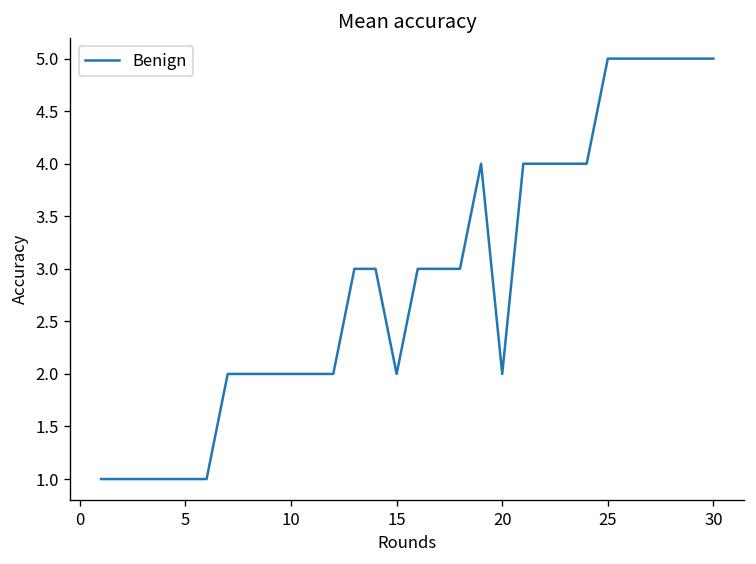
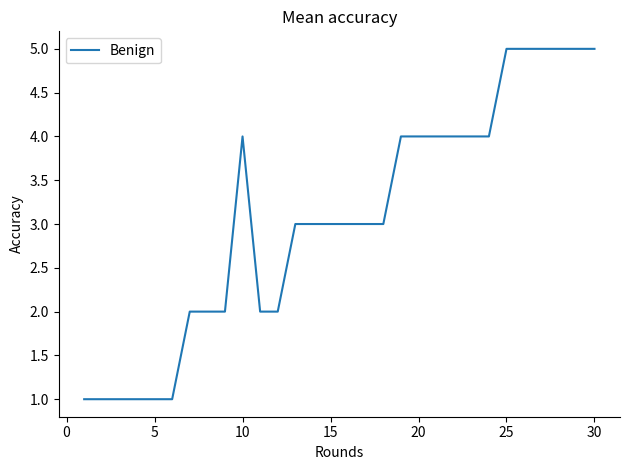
  {
    "5": 1,
-   "10": 2,
-   "15": 2,
-   "20": 2,
+   "10": 4,
+   "15": 3,
+   "20": 4,
    "25": 5,
    "30": 5
  }
